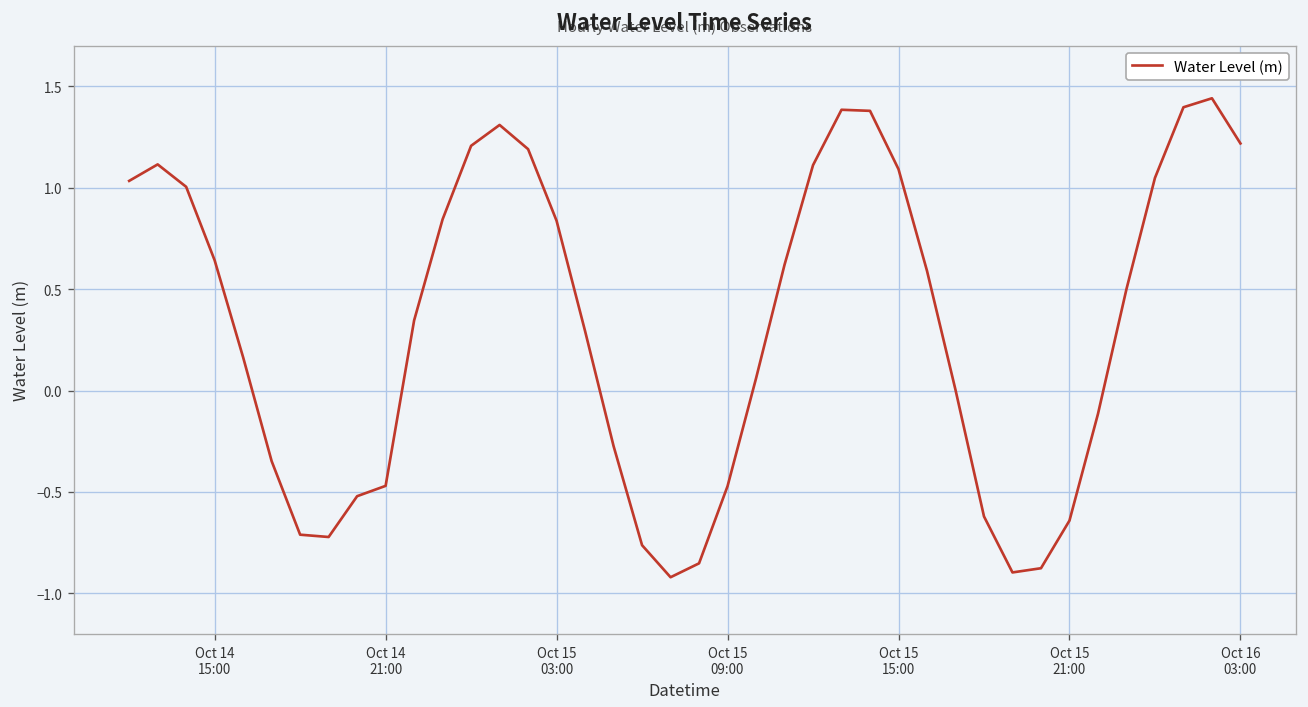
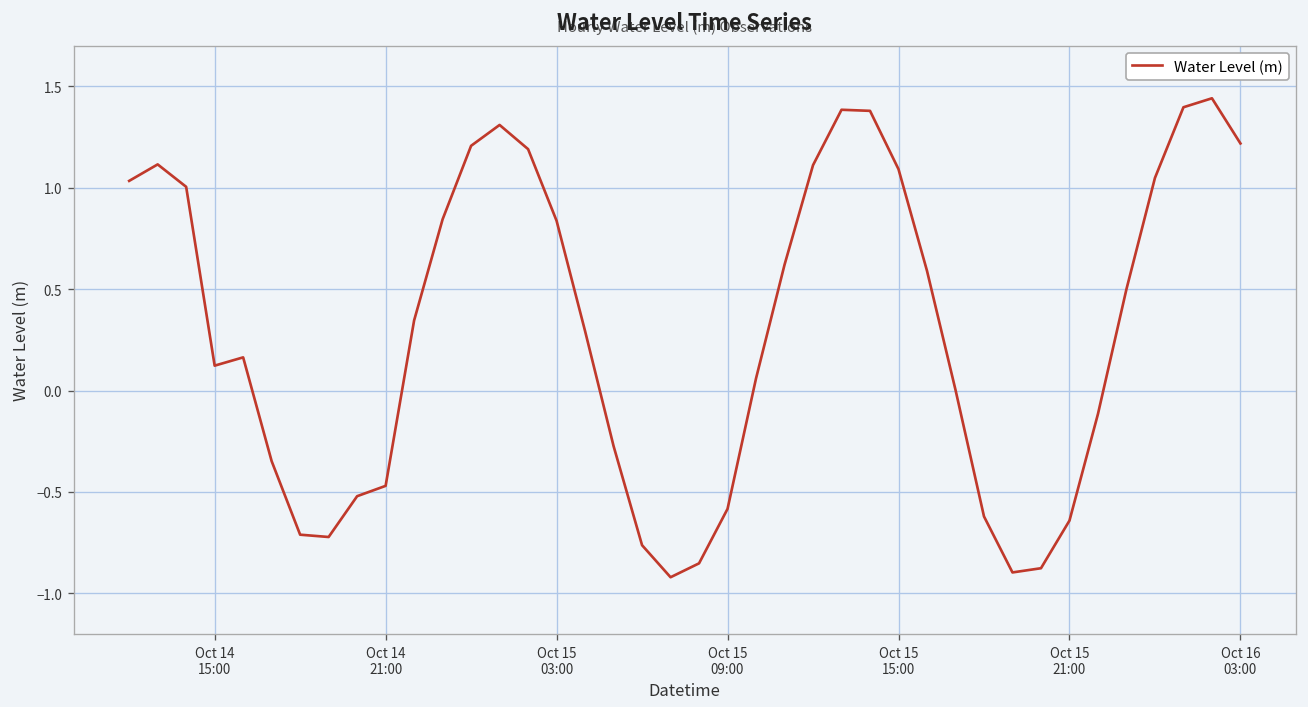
  {
-   "Oct 14 15:00": 0.64,
+   "Oct 14 15:00": 0.12,
    "Oct 14 21:00": -0.47,
    "Oct 15 03:00": 0.84,
-   "Oct 15 09:00": -0.47,
+   "Oct 15 09:00": -0.58,
    "Oct 15 15:00": 1.09,
    "Oct 15 21:00": -0.64,
    "Oct 16 03:00": 1.22
  }
